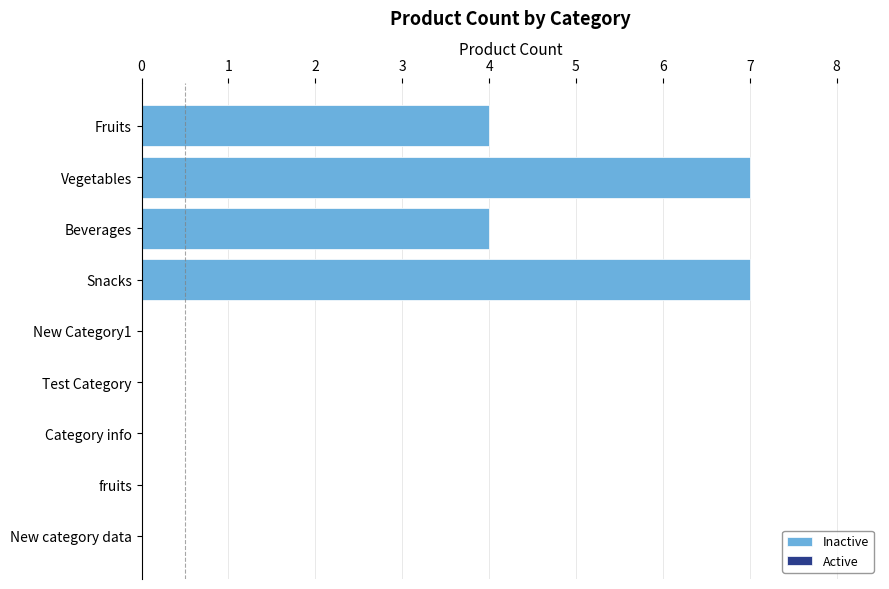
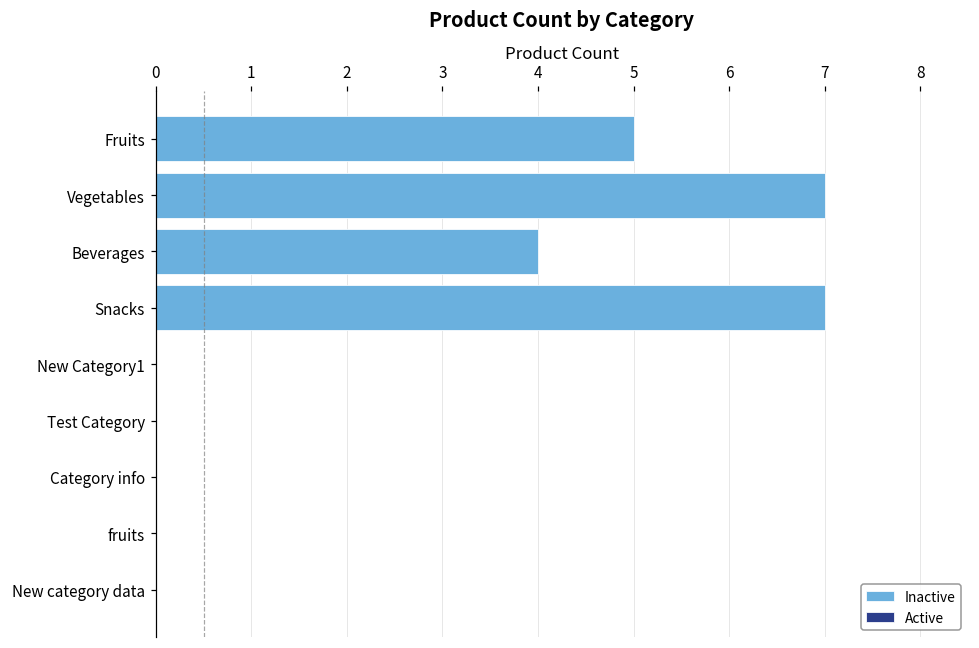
  {
    "Inactive": {
-     "Fruits": 4,
+     "Fruits": 5,
      "Vegetables": 7,
      "Beverages": 4,
      "Snacks": 7
    },
    "Active": {
      "New Category1": 0,
      "Test Category": 0,
      "Category info": 0,
      "fruits": 0,
      "New category data": 0
    }
  }
